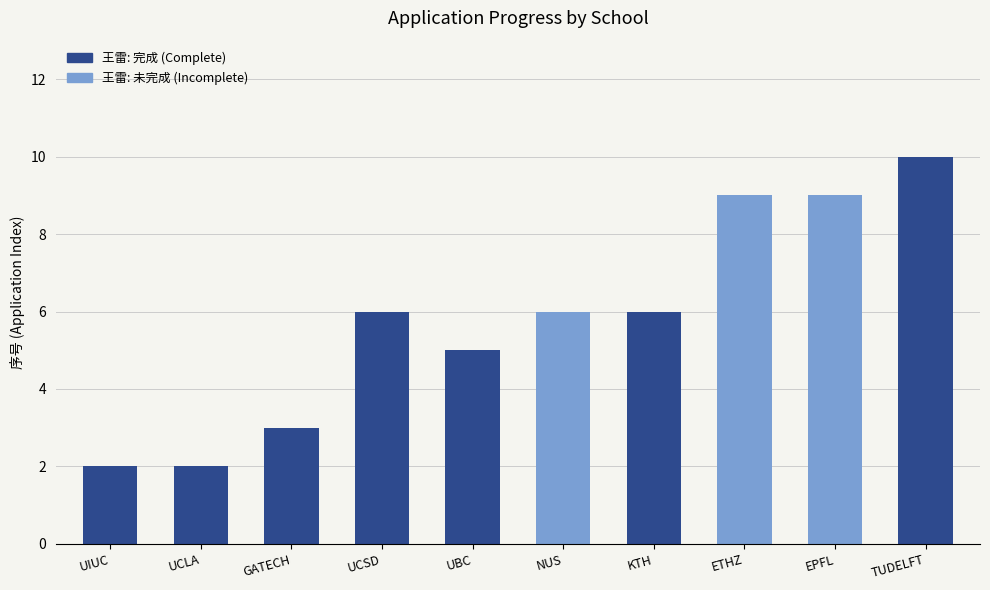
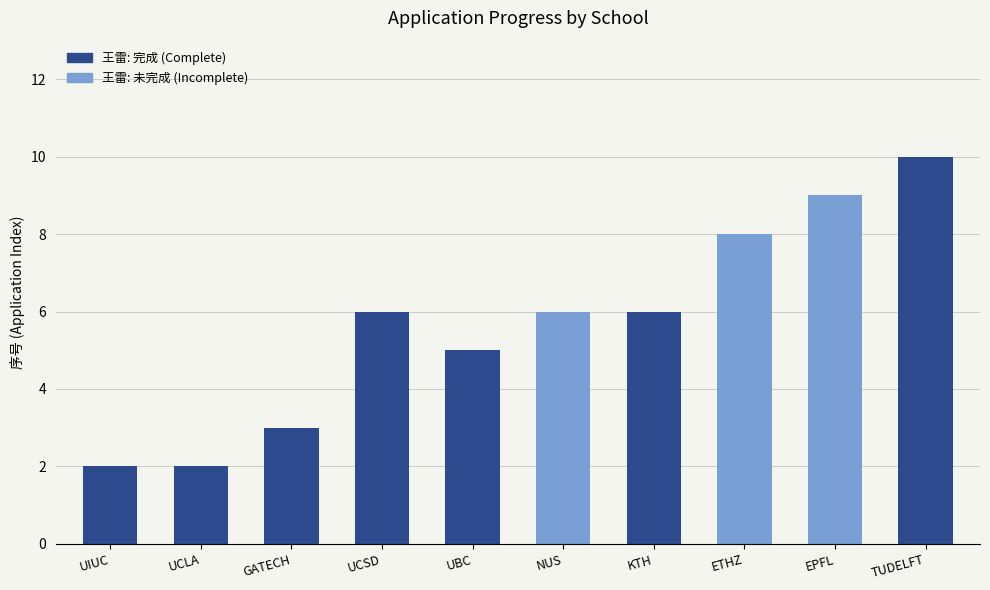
  {
    "UIUC": 2,
    "UCLA": 2,
    "GATECH": 3,
    "UCSD": 6,
    "UBC": 5,
    "NUS": 6,
    "KTH": 6,
-   "ETHZ": 9,
+   "ETHZ": 8,
    "EPFL": 9,
    "TUDELFT": 10
  }
